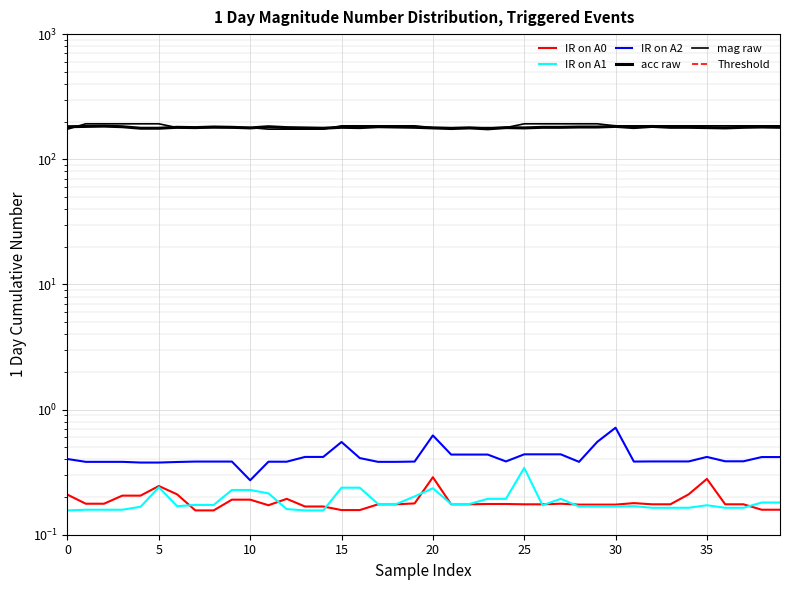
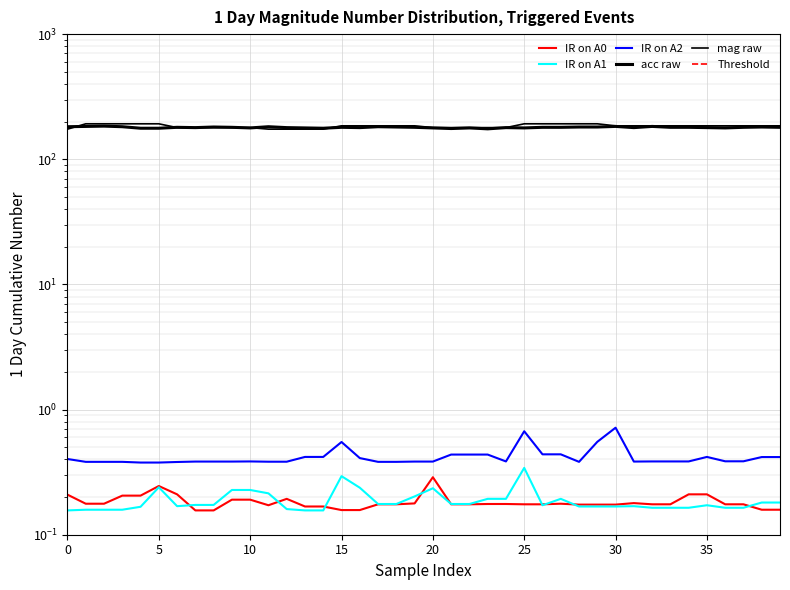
  {
    "IR on A0": {
      "0": 0.21,
      "10": 0.19,
      "15": 0.16,
      "20": 0.29,
      "25": 0.18,
-     "35": 0.28
+     "35": 0.21
    },
    "IR on A1": {
      "0": 0.16,
      "10": 0.23,
-     "15": 0.24,
+     "15": 0.29,
      "20": 0.24,
      "25": 0.34,
      "35": 0.17
    },
    "IR on A2": {
      "0": 0.40,
      "5": 0.38,
-     "10": 0.27,
+     "10": 0.39,
      "15": 0.6,
-     "20": 0.6,
-     "25": 0.44,
+     "20": 0.38,
+     "25": 0.7,
      "30": 0.7,
      "35": 0.42
    }
  }
